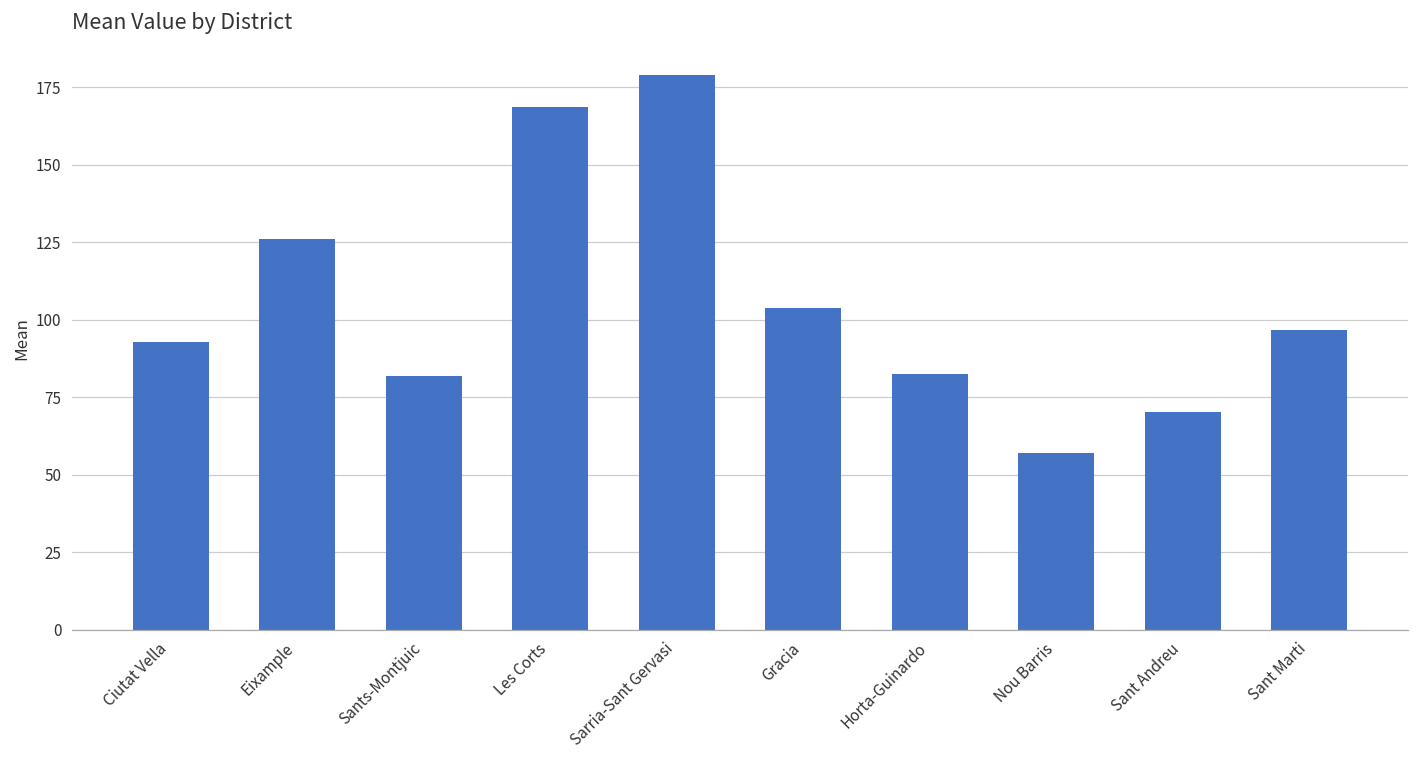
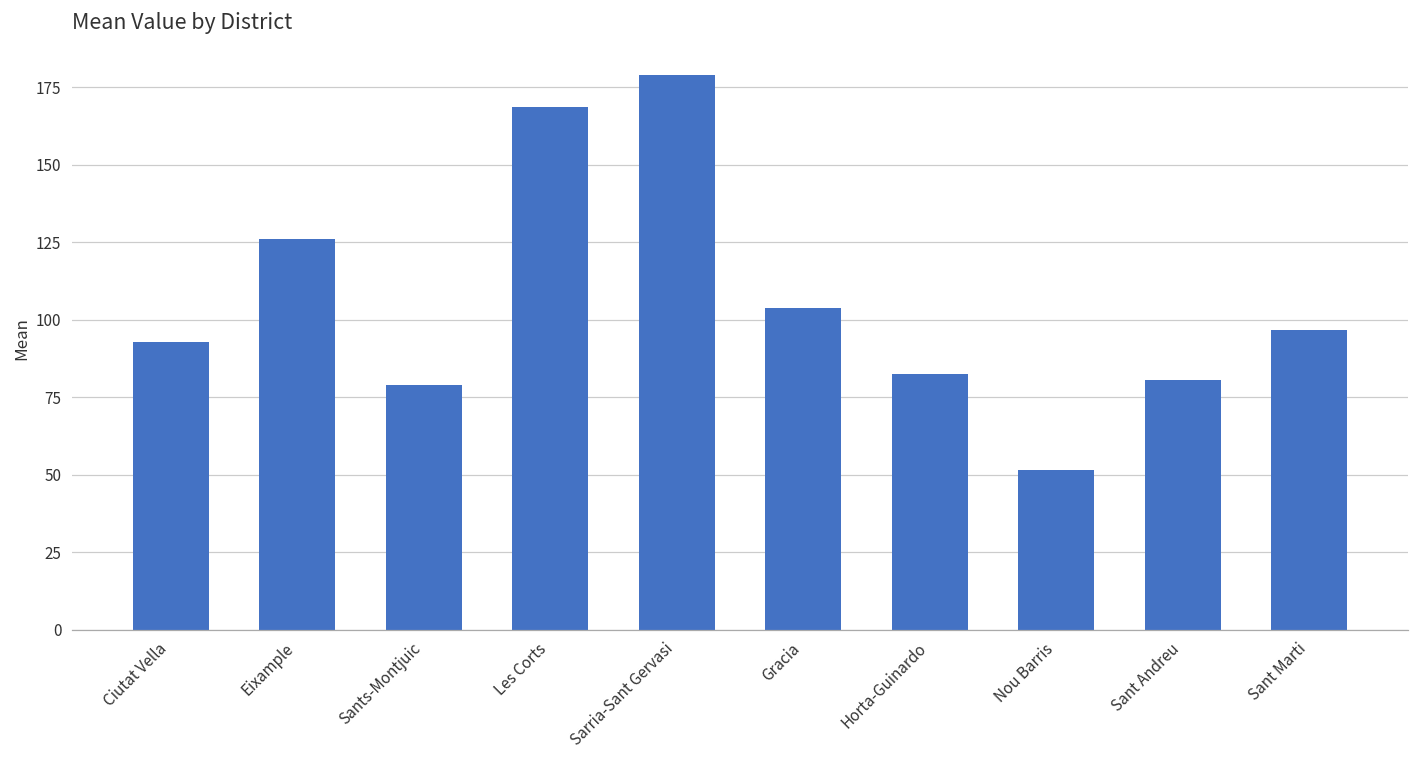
  {
    "Ciutat Vella": 93,
    "Eixample": 126,
-   "Sants-Montjuic": 82,
+   "Sants-Montjuic": 79,
    "Les Corts": 169,
    "Sarria-Sant Gervasi": 179,
    "Gracia": 104,
    "Horta-Guinardo": 83,
-   "Nou Barris": 57,
-   "Sant Andreu": 70,
+   "Nou Barris": 51,
+   "Sant Andreu": 81,
    "Sant Marti": 97
  }
